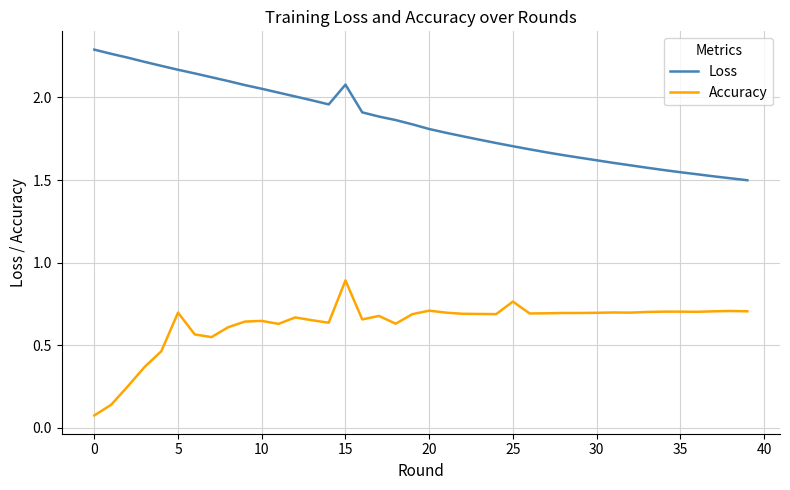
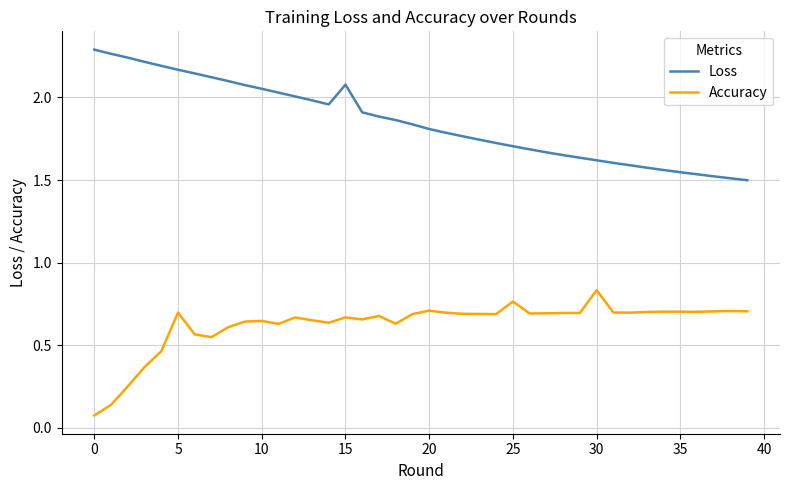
  {
    "Loss": {
      "0": 2.29,
      "5": 2.17,
      "10": 2.05,
      "15": 2.08,
      "20": 1.81,
      "25": 1.70,
      "30": 1.62,
      "35": 1.55
    },
    "Accuracy": {
      "0": 0.08,
      "5": 0.70,
      "10": 0.65,
-     "15": 0.89,
+     "15": 0.67,
      "20": 0.71,
      "25": 0.77,
-     "30": 0.70,
+     "30": 0.83,
      "35": 0.70
    }
  }
